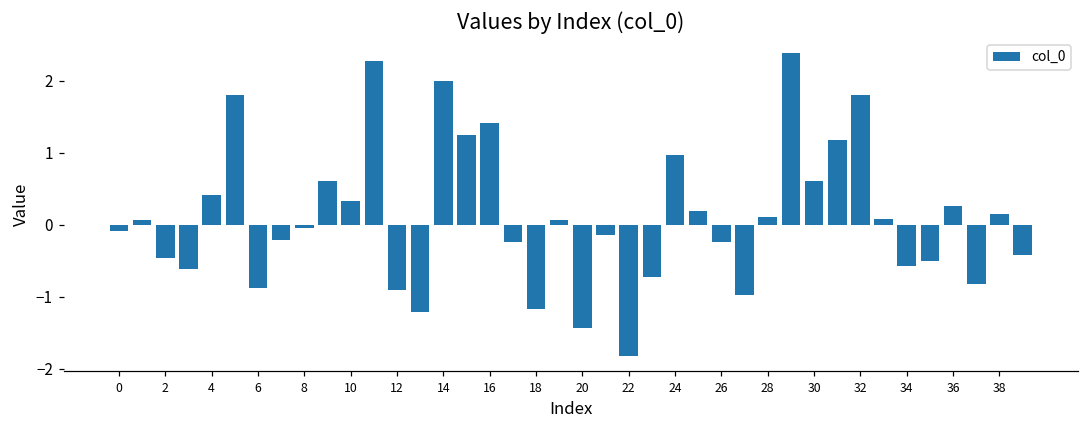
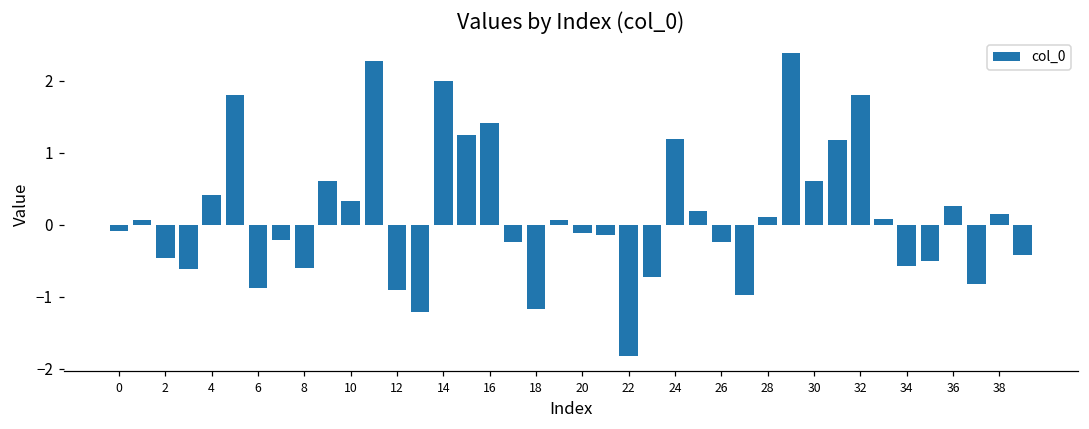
  {
    "0": -0.1,
    "2": -0.5,
    "4": 0.4,
    "6": -0.9,
-   "8": 0.0,
+   "8": -0.6,
    "10": 0.3,
    "12": -0.9,
    "14": 2.0,
    "16": 1.4,
    "18": -1.2,
-   "20": -1.4,
+   "20": -0.1,
    "22": -1.8,
-   "24": 1.0,
+   "24": 1.2,
    "26": -0.2,
    "28": 0.1,
    "30": 0.6,
    "32": 1.8,
    "34": -0.6,
    "36": 0.3,
    "38": 0.1
  }
